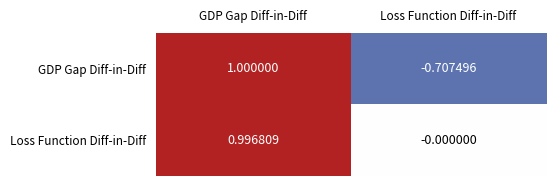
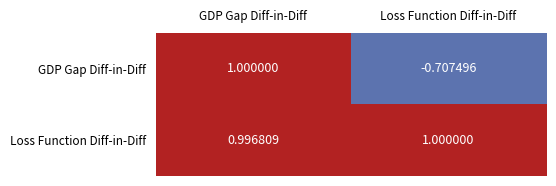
  {
    "GDP Gap Diff-in-Diff": {
      "GDP Gap Diff-in-Diff": 1.000000,
      "Loss Function Diff-in-Diff": -0.707496
    },
    "Loss Function Diff-in-Diff": {
      "GDP Gap Diff-in-Diff": 0.996809,
-     "Loss Function Diff-in-Diff": -0.000000
+     "Loss Function Diff-in-Diff": 1.000000
    }
  }
